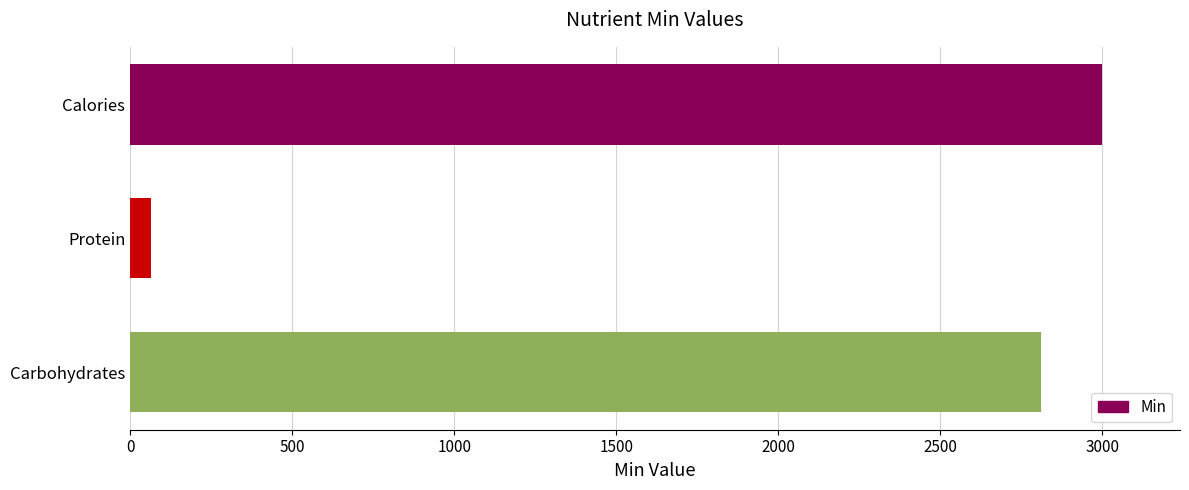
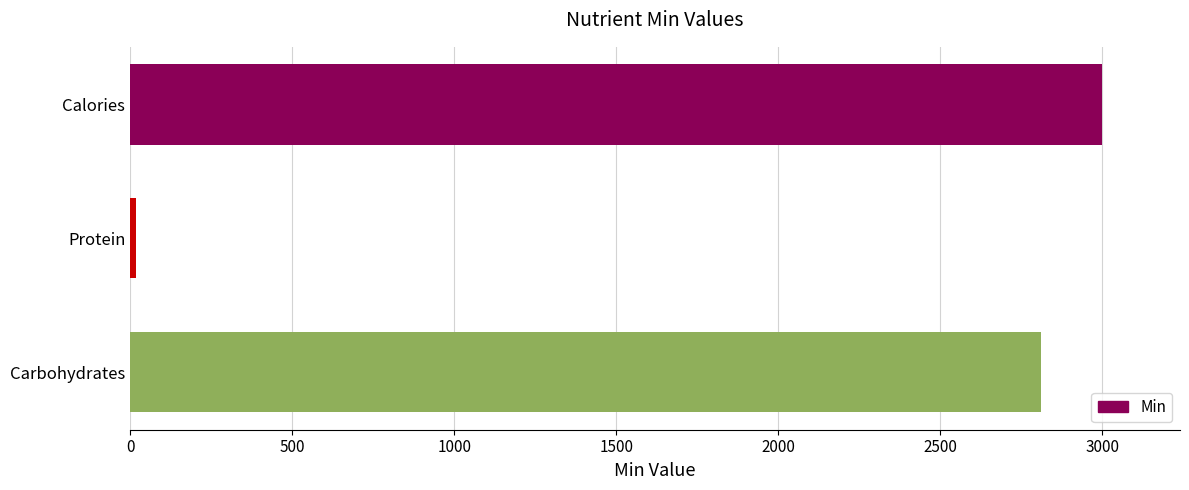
  {
    "Calories": 3000,
-   "Protein": 70,
+   "Protein": 20,
    "Carbohydrates": 2810
  }
